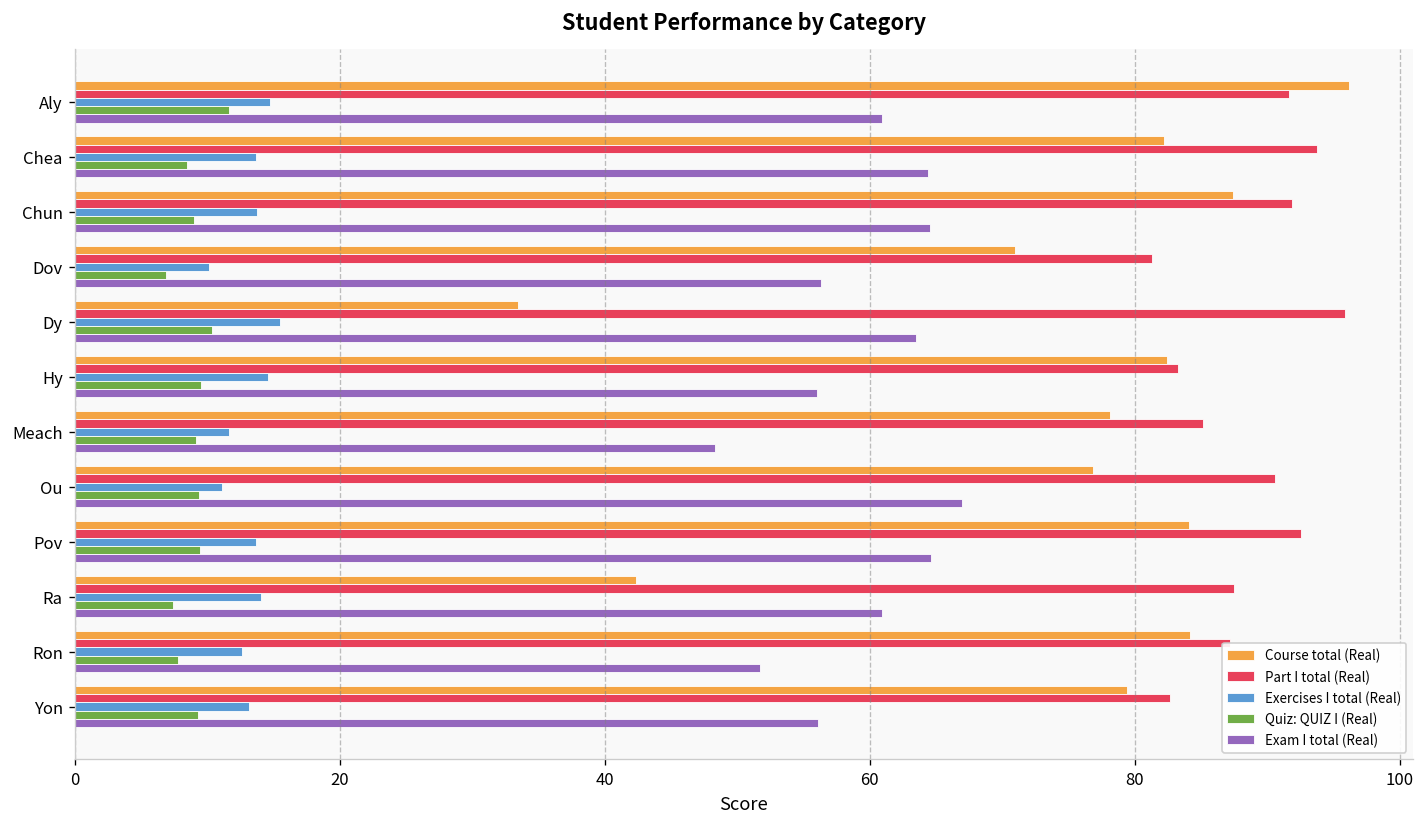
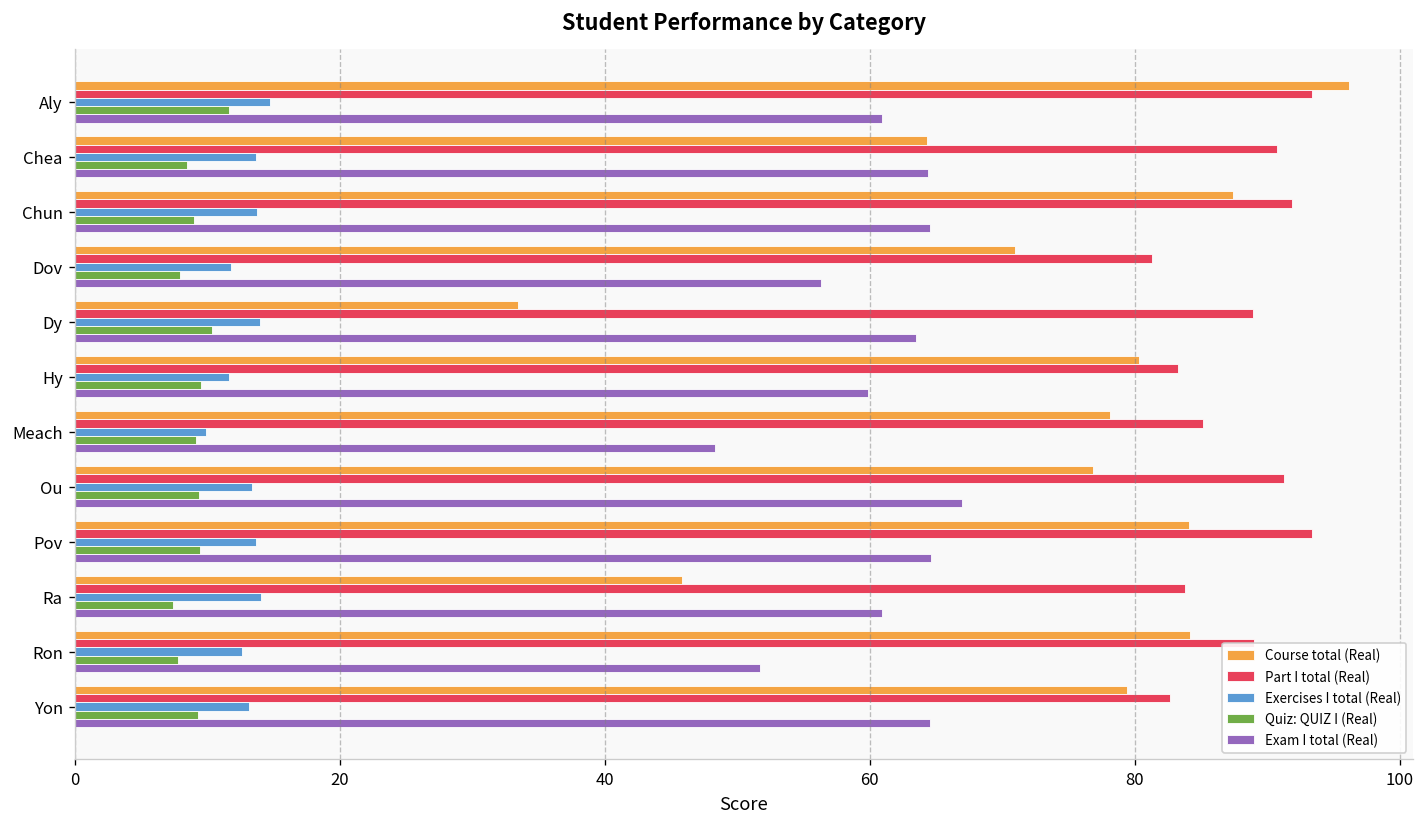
  {
    "Course total (Real)": {
      "Aly": 96.2,
-     "Chea": 82.2,
+     "Chea": 64.3,
      "Chun": 87.4,
      "Dov": 71.0,
      "Dy": 33.5,
-     "Hy": 82.4,
+     "Hy": 80.3,
      "Meach": 78.2,
      "Ou": 76.9,
      "Pov": 84.1,
-     "Ra": 42.4,
+     "Ra": 45.9,
      "Ron": 84.2,
      "Yon": 79.4
    },
    "Part I total (Real)": {
-     "Aly": 91.6,
-     "Chea": 93.7,
+     "Aly": 93.4,
+     "Chea": 90.7,
      "Chun": 91.9,
      "Dov": 81.3,
-     "Dy": 95.9,
+     "Dy": 88.9,
      "Hy": 83.3,
      "Meach": 85.2,
-     "Ou": 90.6,
-     "Pov": 92.5,
-     "Ra": 87.5,
-     "Ron": 87.2,
+     "Ou": 91.3,
+     "Pov": 93.4,
+     "Ra": 83.8,
+     "Ron": 89.0,
      "Yon": 82.6
    },
    "Exercises I total (Real)": {
      "Aly": 14.8,
      "Chea": 13.7,
      "Chun": 13.8,
-     "Dov": 10.1,
-     "Dy": 15.5,
-     "Hy": 14.6,
-     "Meach": 11.7,
-     "Ou": 11.1,
+     "Dov": 11.8,
+     "Dy": 14.0,
+     "Hy": 11.6,
+     "Meach": 9.9,
+     "Ou": 13.4,
      "Pov": 13.7,
      "Ra": 14.1,
      "Ron": 12.7,
      "Yon": 13.1
    },
    "Quiz: QUIZ I (Real)": {
      "Aly": 11.6,
      "Chea": 8.5,
      "Chun": 9.0,
-     "Dov": 6.9,
+     "Dov": 8.0,
      "Dy": 10.4,
      "Hy": 9.5,
      "Meach": 9.2,
      "Ou": 9.4,
      "Pov": 9.4,
      "Ra": 7.4,
      "Ron": 7.8,
      "Yon": 9.3
    },
    "Exam I total (Real)": {
      "Aly": 60.9,
      "Chea": 64.4,
      "Chun": 64.6,
      "Dov": 56.3,
      "Dy": 63.5,
-     "Hy": 56.0,
+     "Hy": 59.9,
      "Meach": 48.4,
      "Ou": 66.9,
      "Pov": 64.6,
      "Ra": 60.9,
      "Ron": 51.7,
-     "Yon": 56.1
+     "Yon": 64.5
    }
  }
